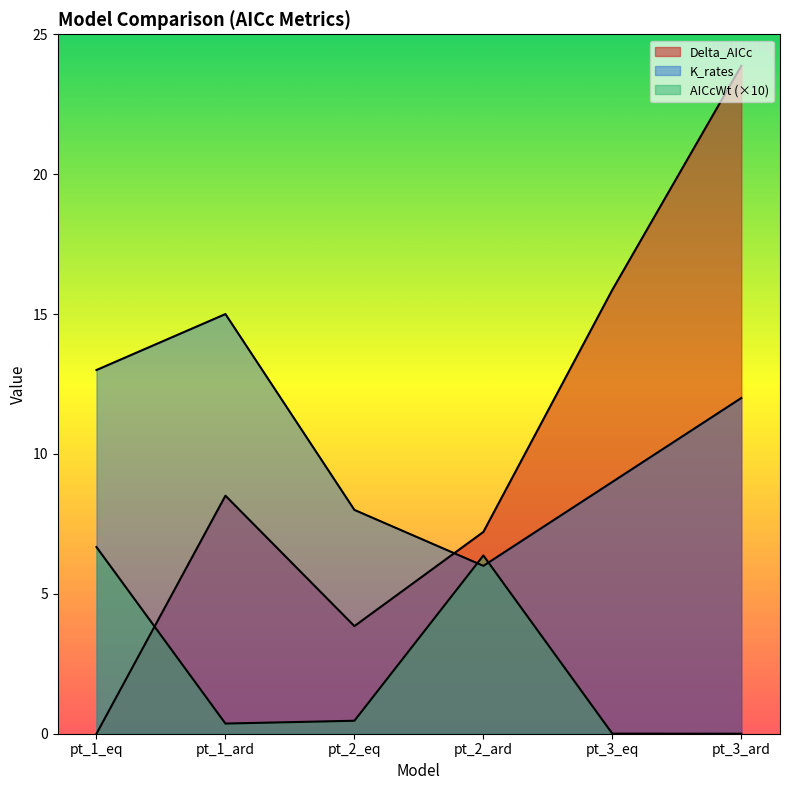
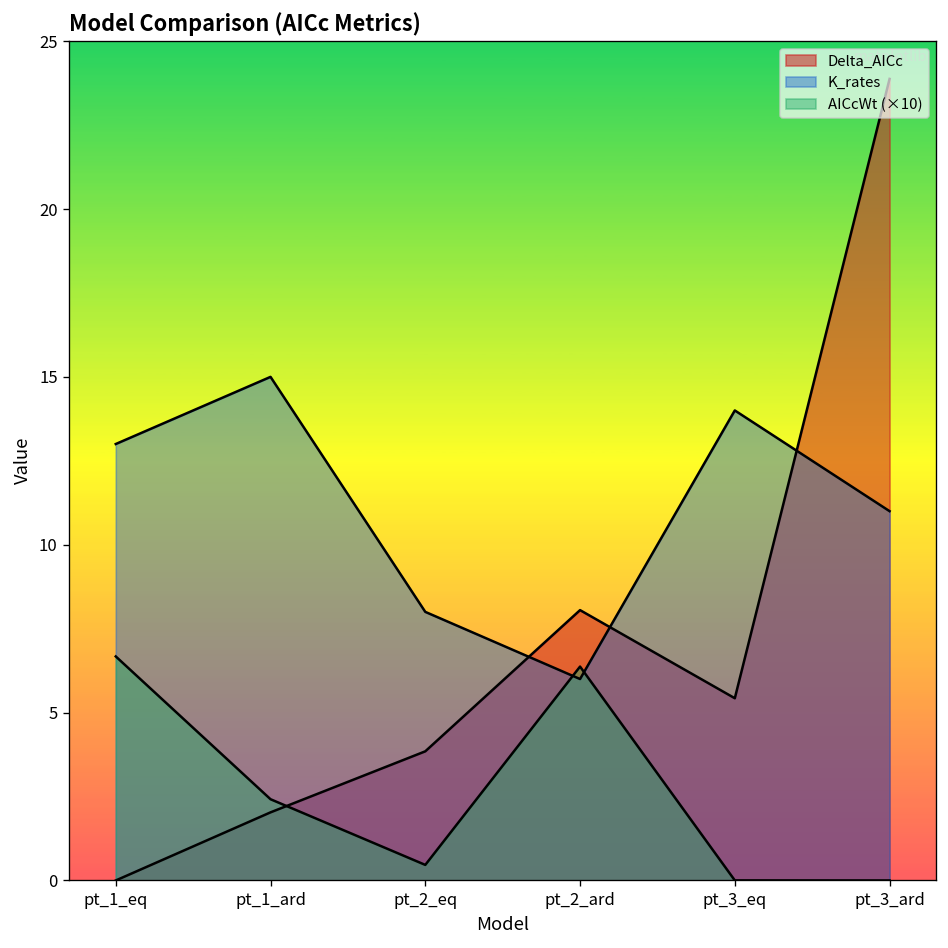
  {
    "Delta_AICc": {
      "pt_1_eq": 0.0,
-     "pt_1_ard": 8.5,
+     "pt_1_ard": 2.0,
      "pt_2_eq": 3.8,
-     "pt_2_ard": 7.2,
-     "pt_3_eq": 15.9
+     "pt_2_ard": 8.1,
+     "pt_3_eq": 5.4
    },
    "K_rates": {
      "pt_1_eq": 13,
      "pt_1_ard": 15,
      "pt_2_eq": 8,
      "pt_2_ard": 6,
-     "pt_3_eq": 9,
-     "pt_3_ard": 12
+     "pt_3_eq": 14,
+     "pt_3_ard": 11
    },
    "AICcWt (×10)": {
      "pt_1_eq": 6.7,
-     "pt_1_ard": 0.4,
+     "pt_1_ard": 2.4,
      "pt_2_eq": 0.5,
      "pt_2_ard": 6.4,
      "pt_3_eq": 0.0,
      "pt_3_ard": 0.0
    }
  }
